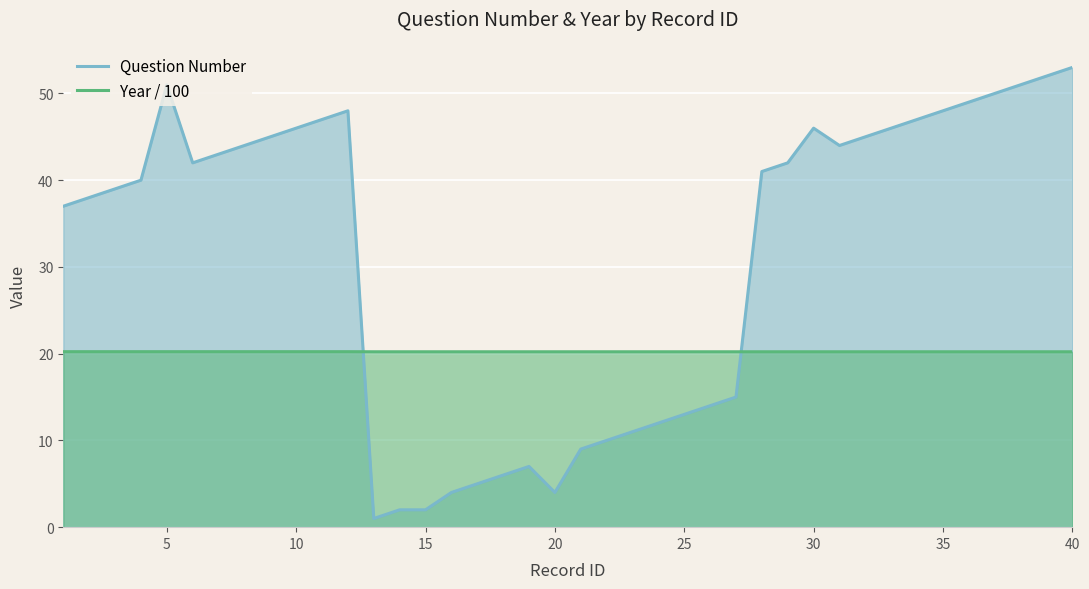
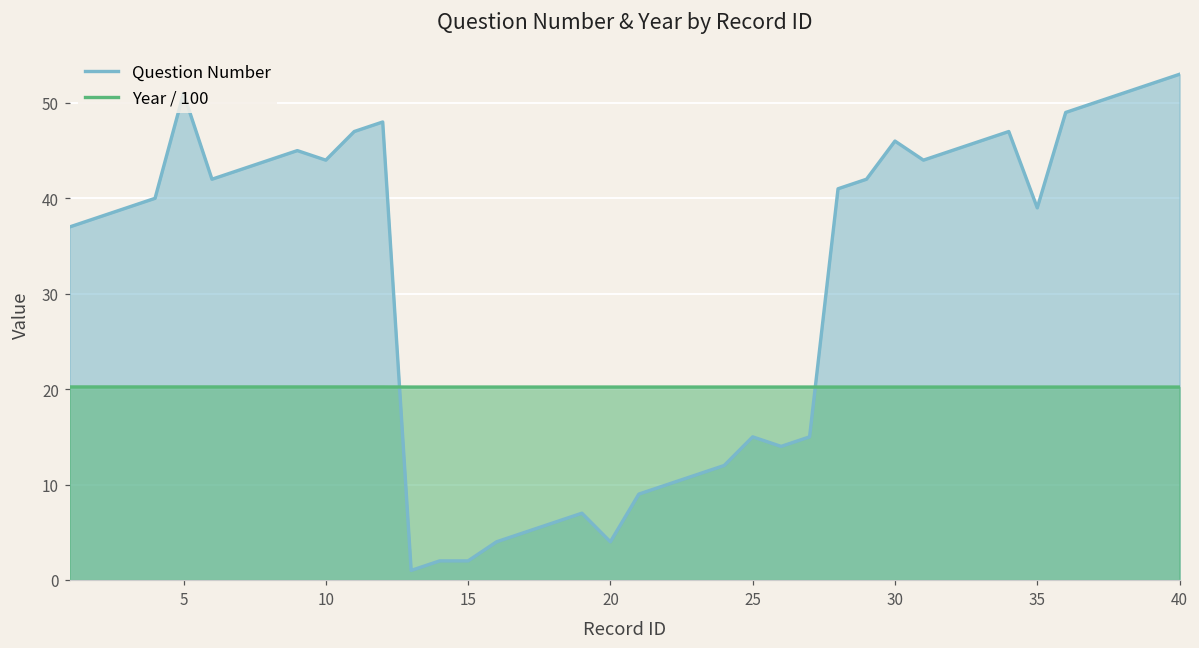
  {
    "Question Number": {
-     "10": 46,
+     "10": 44,
      "15": 2,
      "20": 4,
-     "25": 13,
+     "25": 15,
      "30": 46,
-     "35": 48,
+     "35": 39,
      "40": 53
    },
    "Year / 100": {
      "5": 20,
      "10": 20,
      "15": 20,
      "20": 20,
      "25": 20,
      "30": 20,
      "35": 20,
      "40": 20
    }
  }
